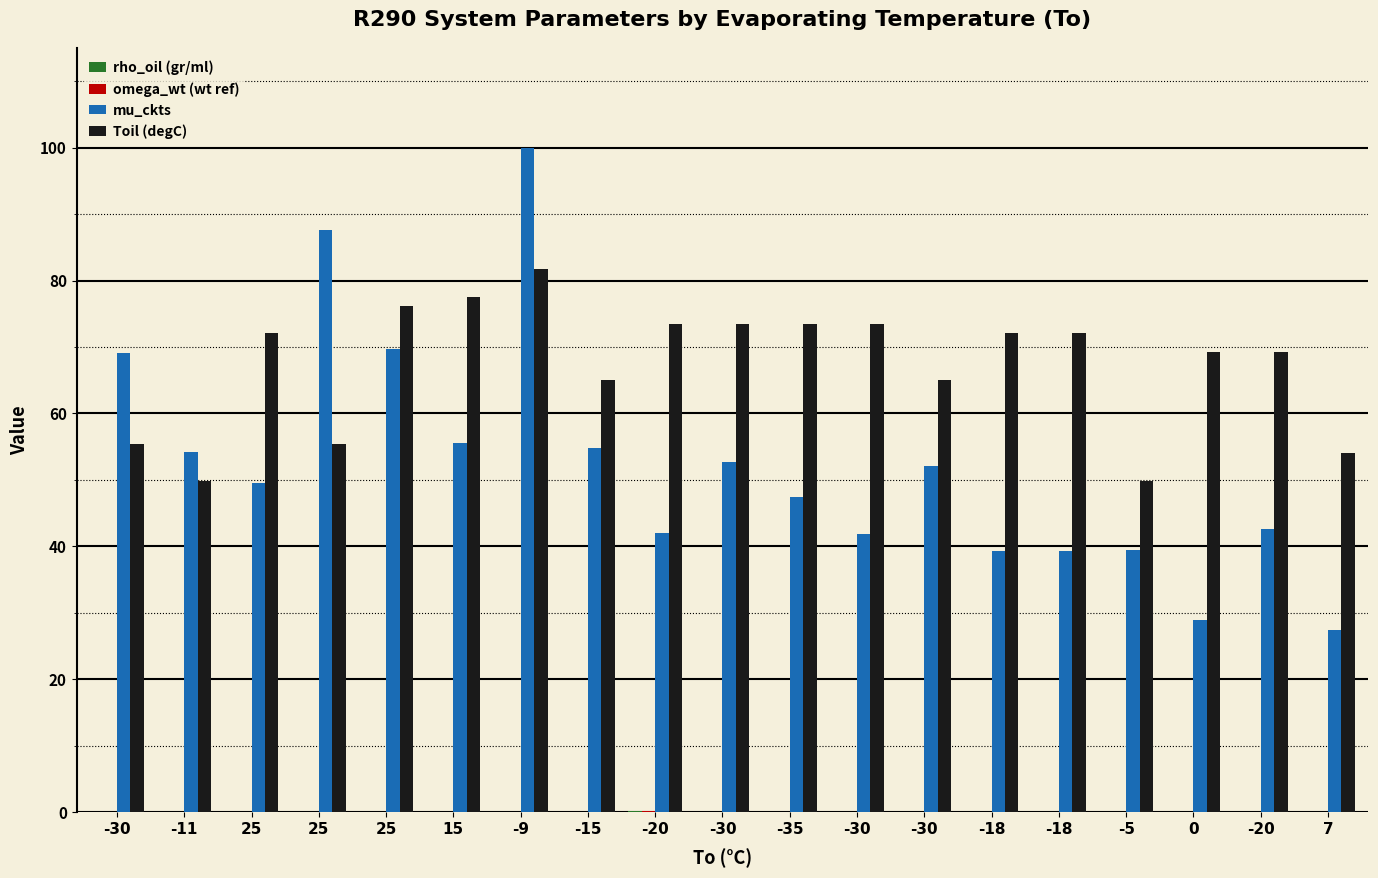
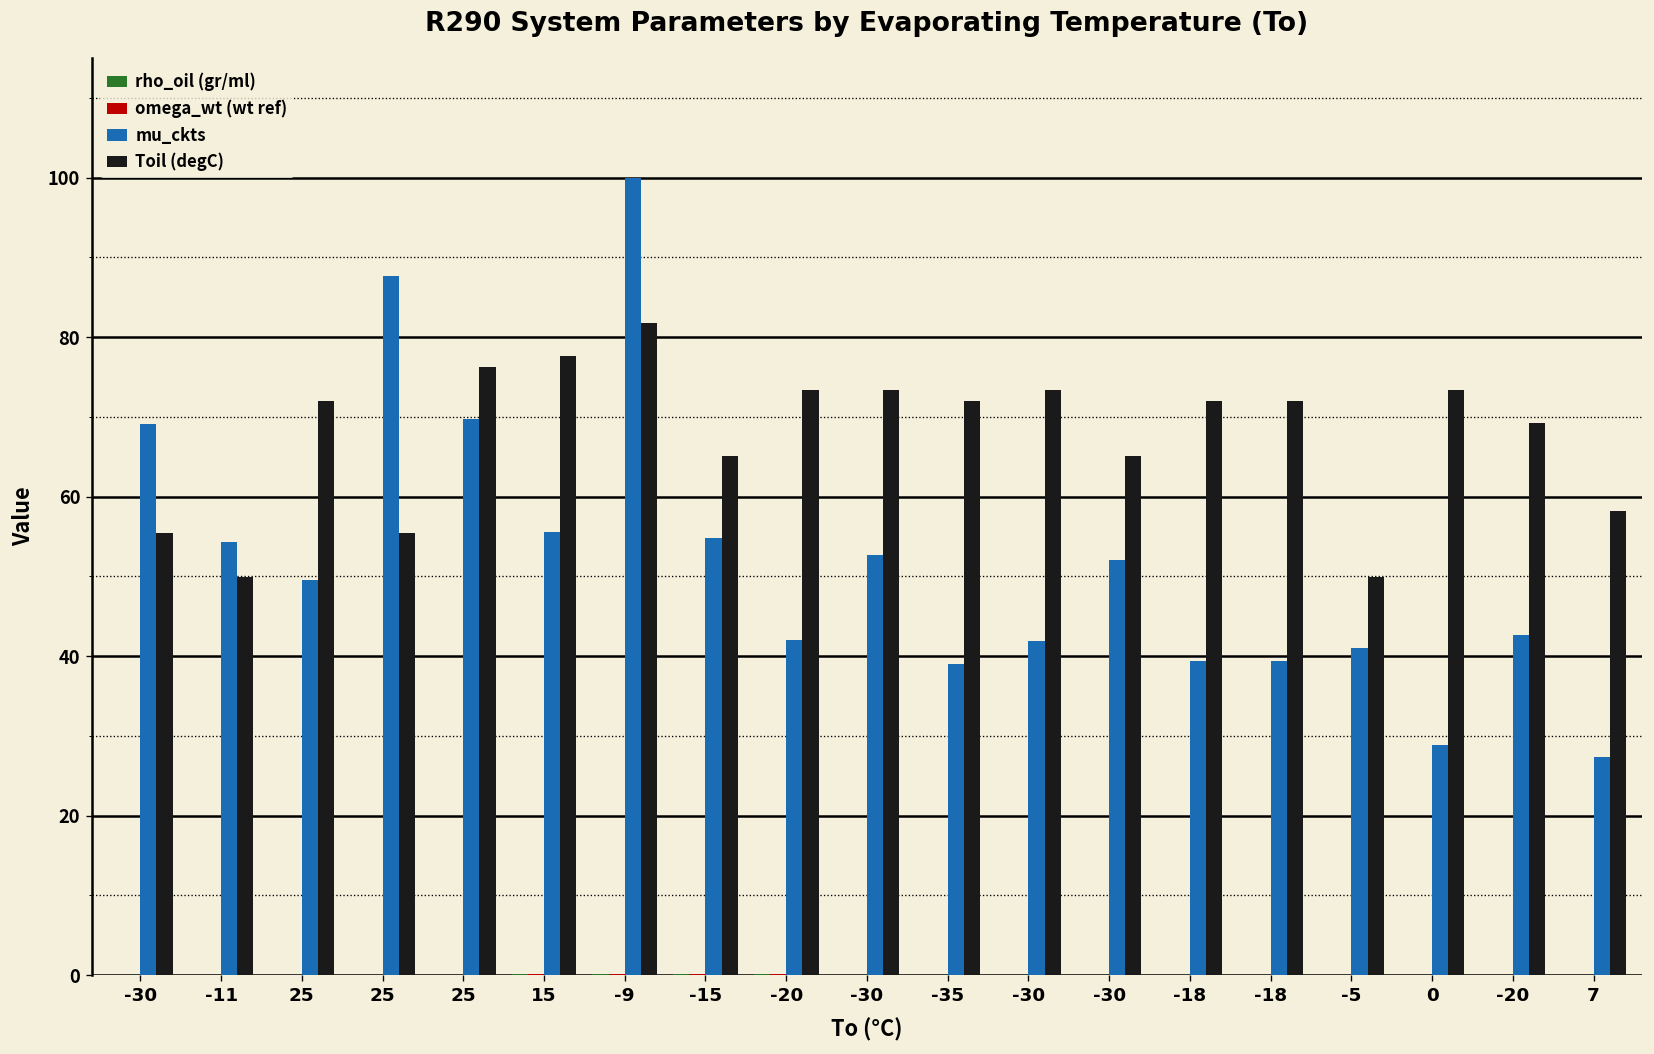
  {
    "mu_ckts": {
      "-11": 54,
      "15": 56,
      "-9": 100,
      "-15": 55,
-     "-35": 47,
-     "-5": 40,
+     "-35": 39,
+     "-5": 41,
      "0": 29,
      "7": 27
    },
    "Toil (degC)": {
      "-11": 50,
      "15": 78,
      "-9": 82,
      "-15": 65,
-     "-35": 73,
+     "-35": 72,
      "-5": 50,
-     "0": 69,
-     "7": 54
+     "0": 73,
+     "7": 58
    }
  }
